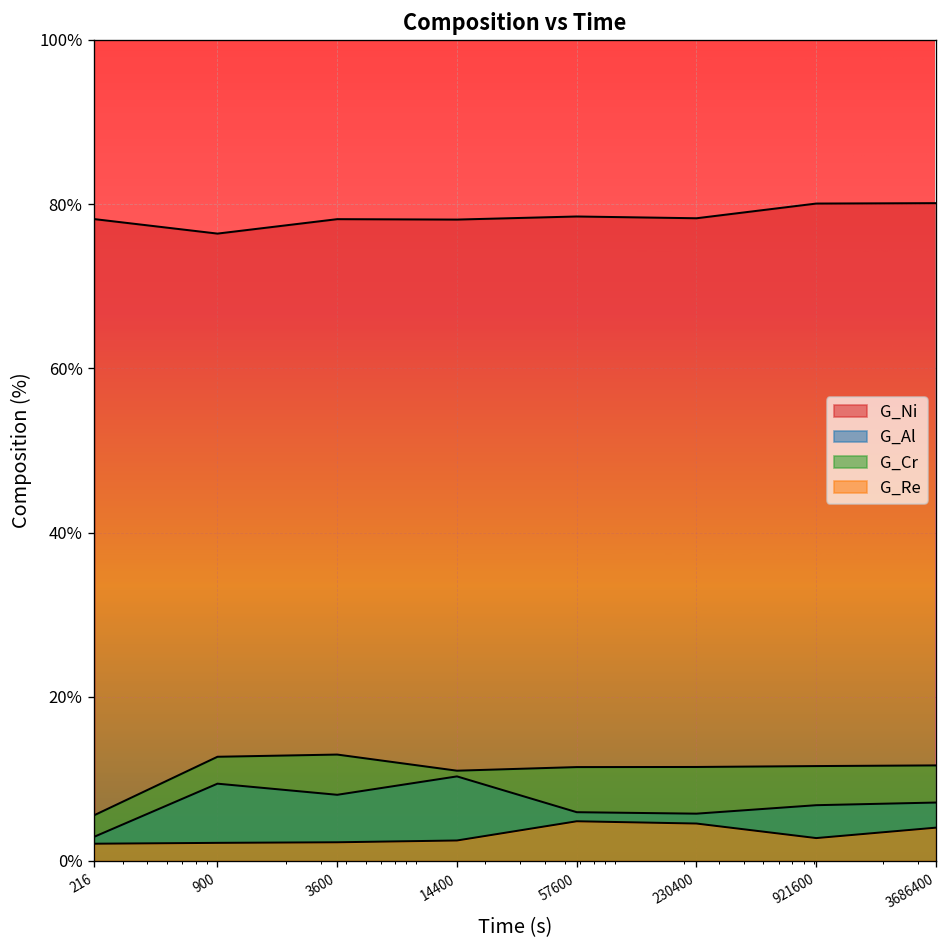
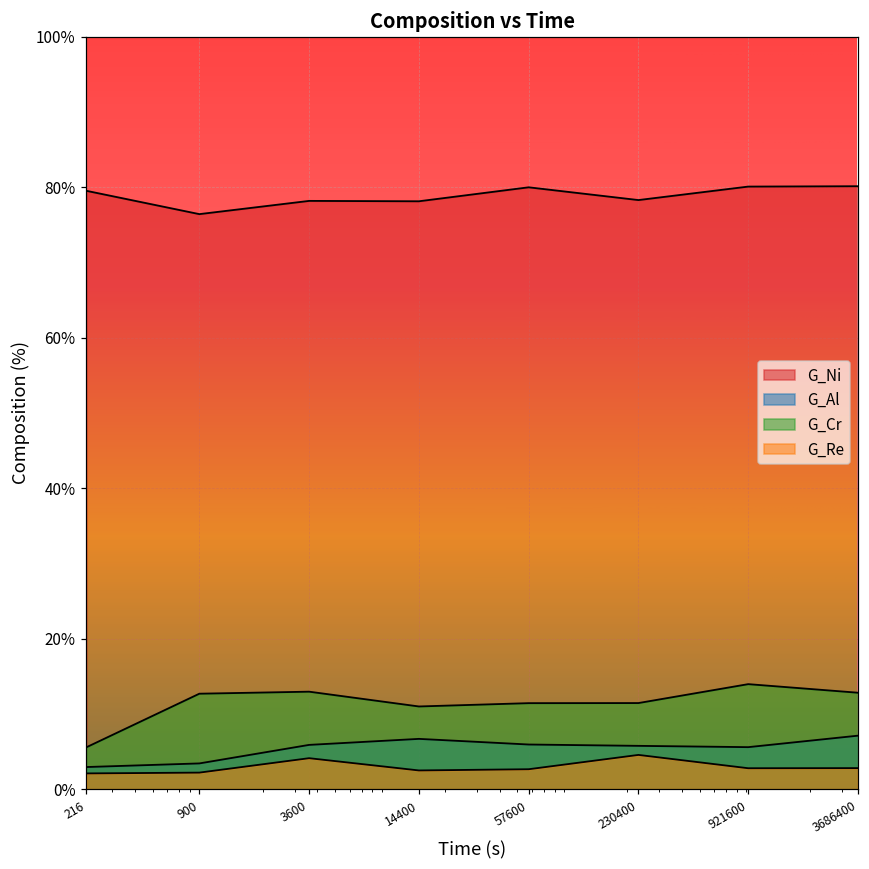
  {
    "G_Ni": {
-     "216": "78%",
+     "216": "80%",
      "900": "76%",
      "3600": "78%",
      "14400": "78%",
-     "57600": "79%",
+     "57600": "80%",
      "230400": "78%",
      "921600": "80%",
      "3686400": "80%"
    },
    "G_Al": {
      "216": "3%",
-     "900": "9%",
-     "3600": "8%",
-     "14400": "10%",
+     "900": "3%",
+     "3600": "6%",
+     "14400": "7%",
      "57600": "6%",
      "230400": "6%",
-     "921600": "7%",
+     "921600": "6%",
      "3686400": "7%"
    },
    "G_Cr": {
      "216": "6%",
      "900": "13%",
      "3600": "13%",
      "14400": "11%",
      "57600": "11%",
      "230400": "11%",
-     "921600": "12%",
-     "3686400": "12%"
+     "921600": "14%",
+     "3686400": "13%"
    },
    "G_Re": {
      "216": "2%",
      "900": "2%",
-     "3600": "2%",
+     "3600": "4%",
      "14400": "2%",
-     "57600": "5%",
+     "57600": "3%",
      "230400": "5%",
      "921600": "3%",
-     "3686400": "4%"
+     "3686400": "3%"
    }
  }
